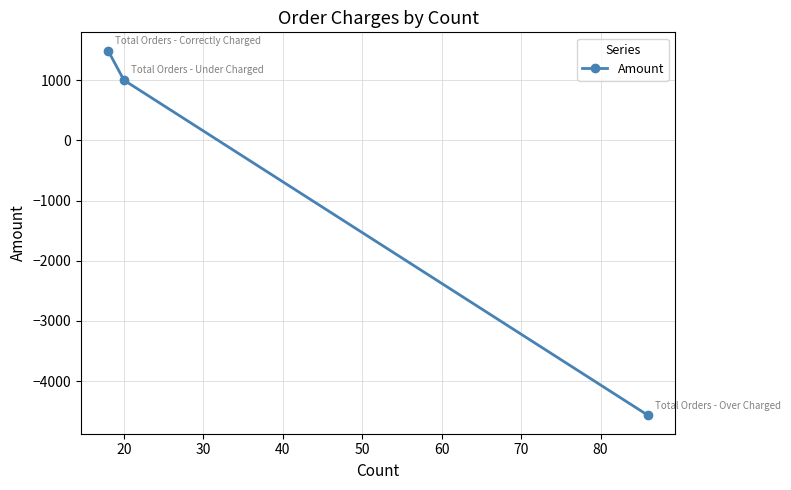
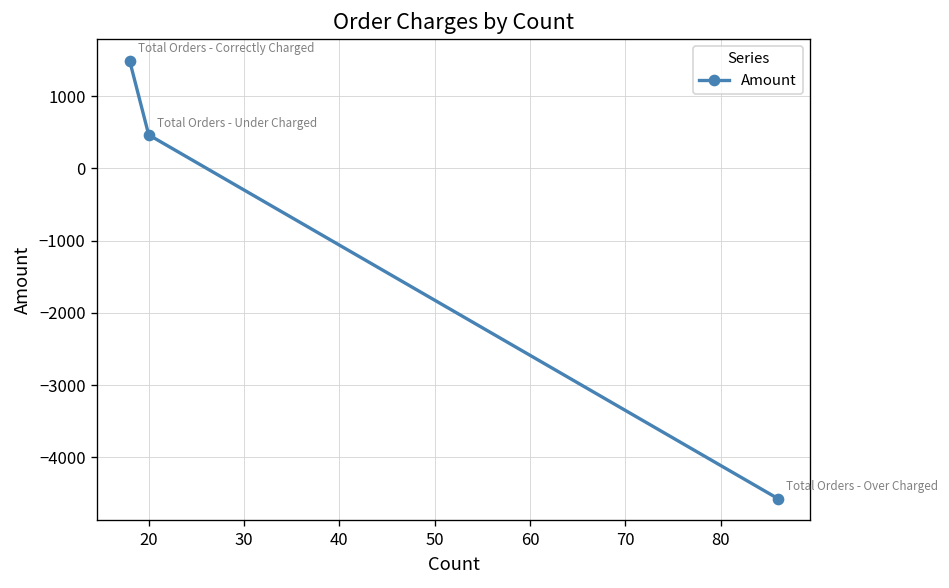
  {
-   "20": 1000
+   "20": 500
  }
